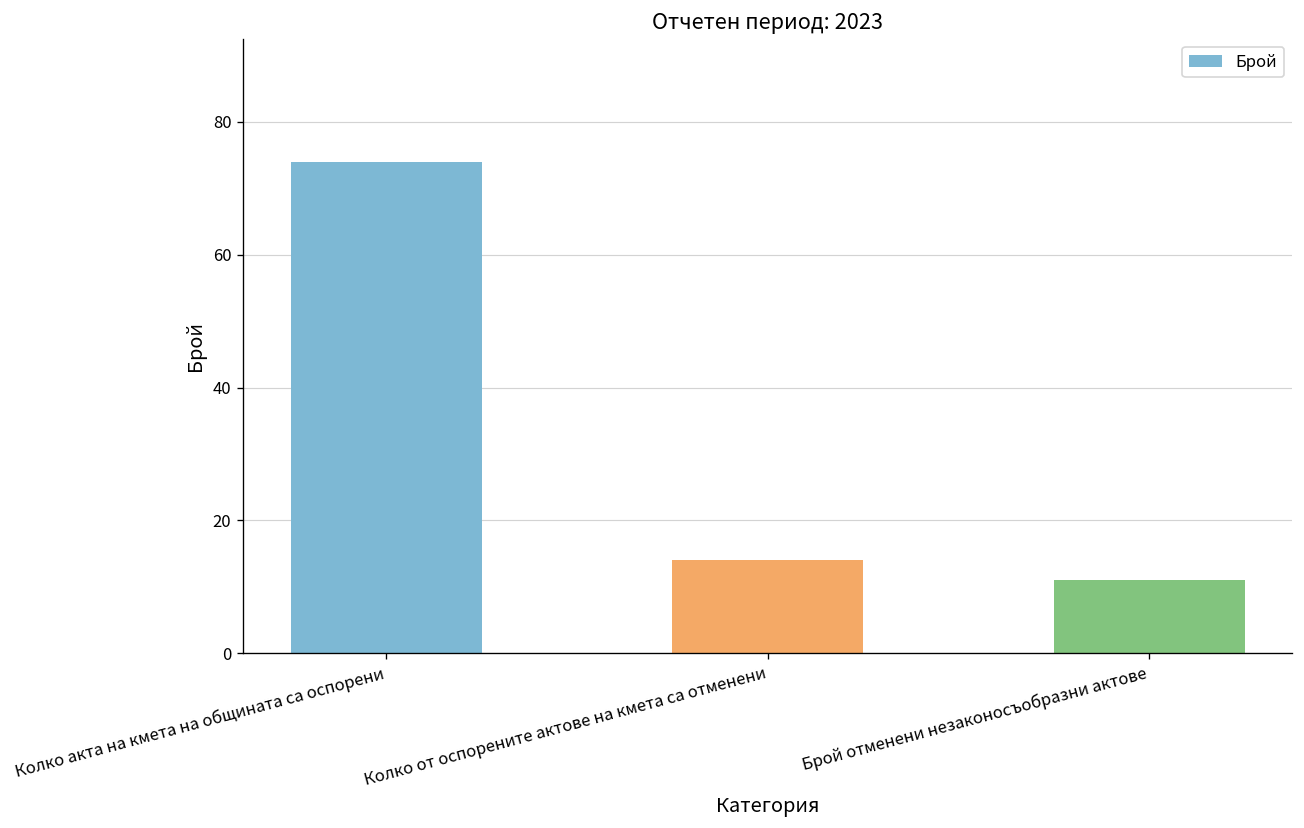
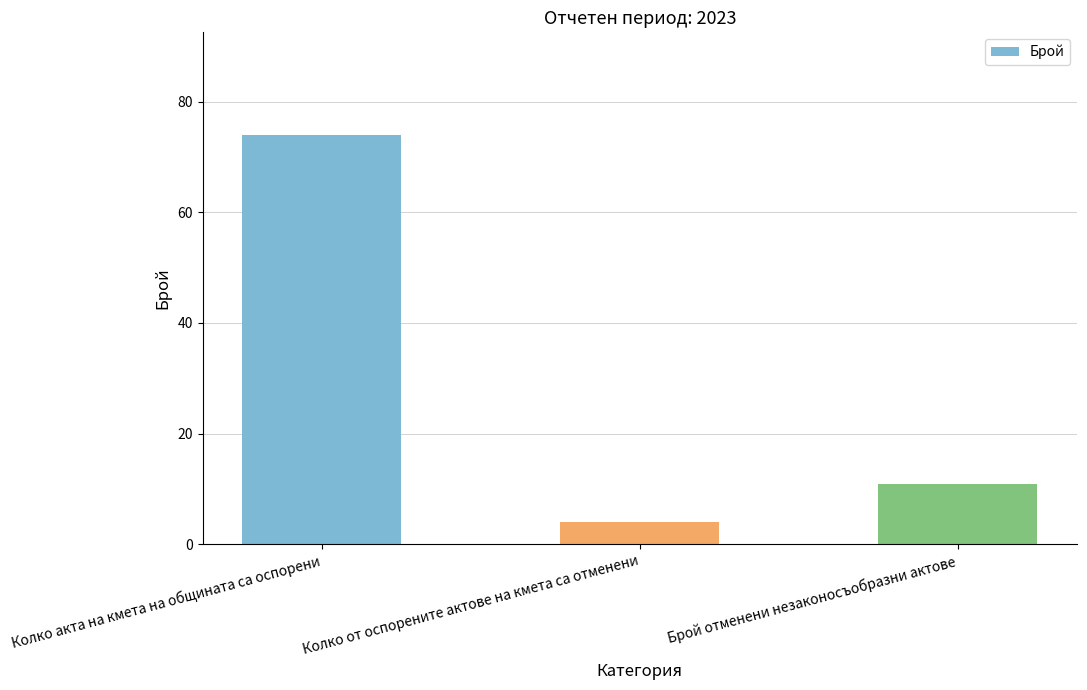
  {
    "Колко акта на кмета на общината са оспорени": 74,
-   "Колко от оспорените актове на кмета са отменени": 14,
+   "Колко от оспорените актове на кмета са отменени": 4,
    "Брой отменени незаконосъобразни актове": 11
  }
